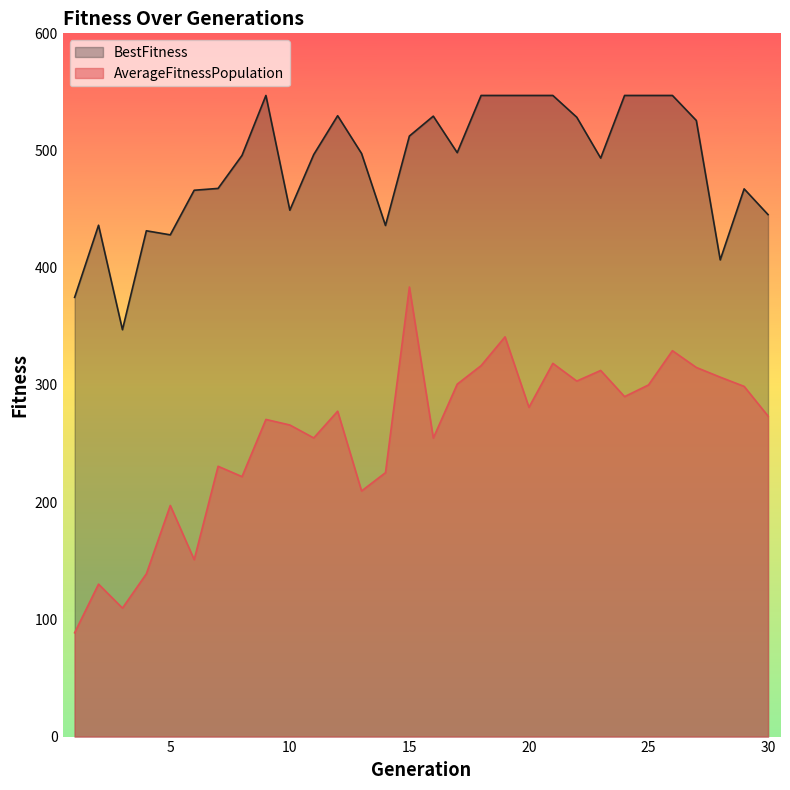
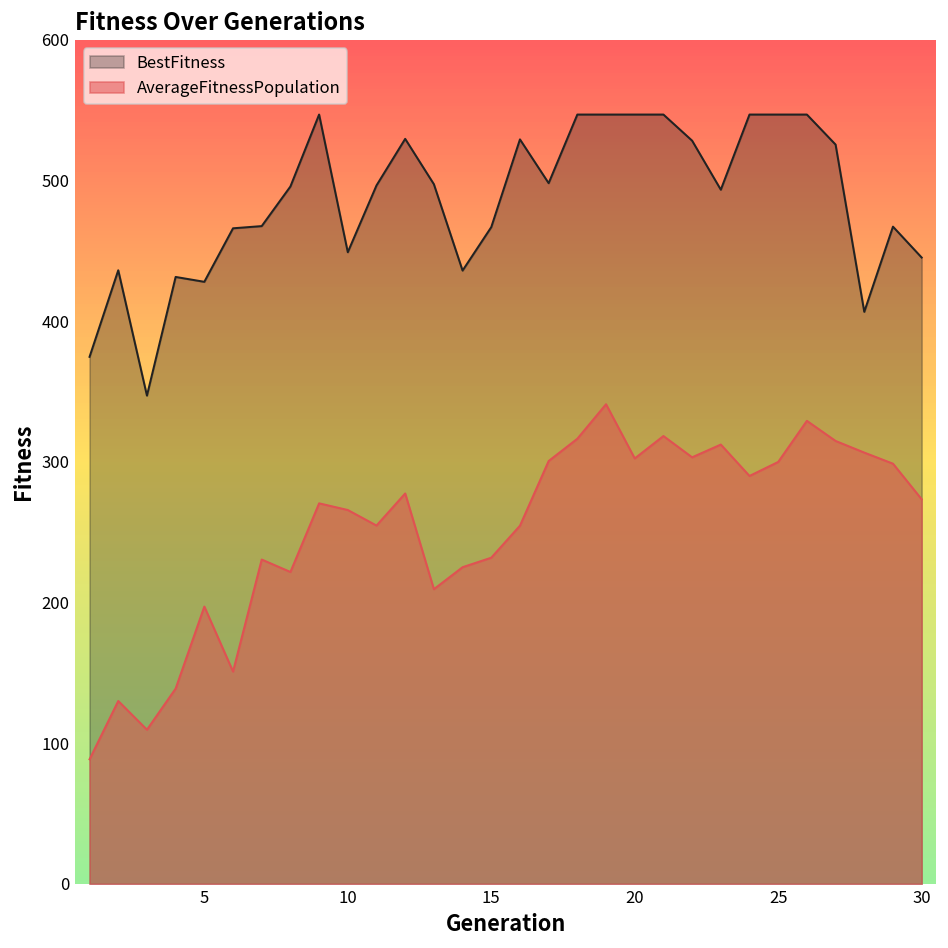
  {
    "BestFitness": {
      "5": 428,
      "10": 449,
-     "15": 512,
+     "15": 467,
      "20": 547,
      "25": 547,
      "30": 445
    },
    "AverageFitnessPopulation": {
      "5": 197,
      "10": 266,
-     "15": 384,
-     "20": 281,
+     "15": 232,
+     "20": 303,
      "25": 300,
      "30": 273
    }
  }
